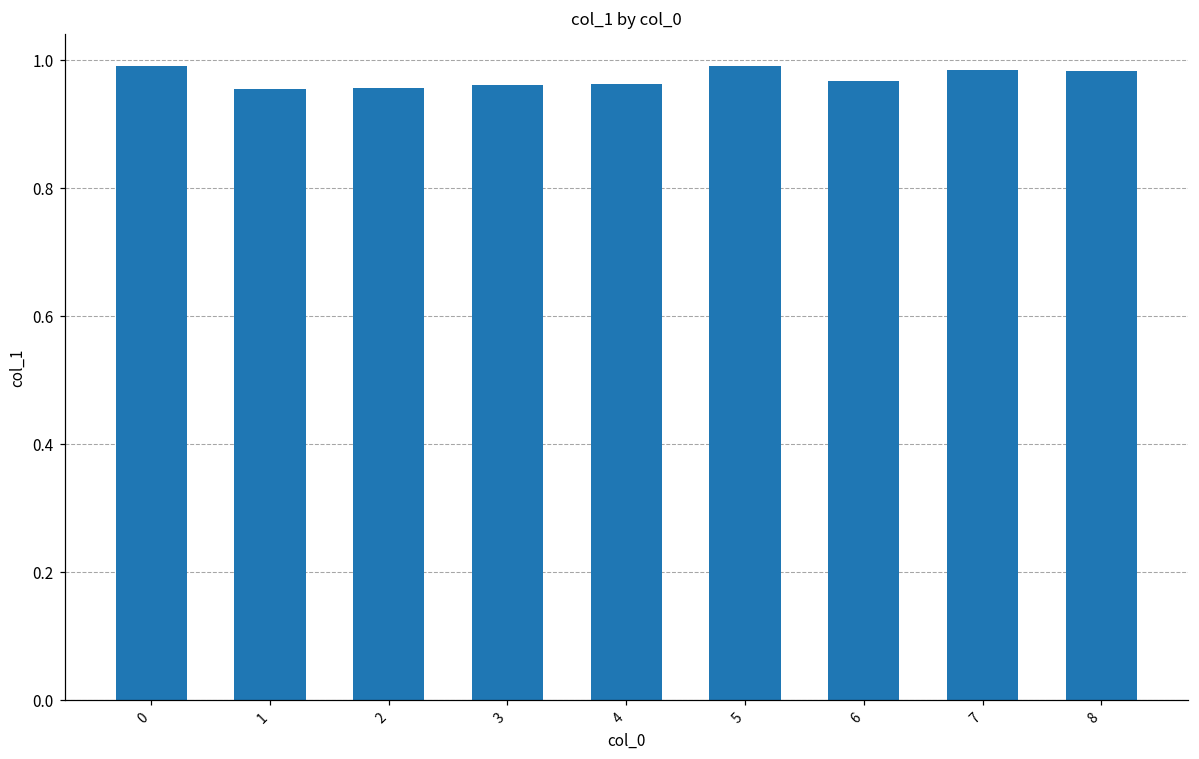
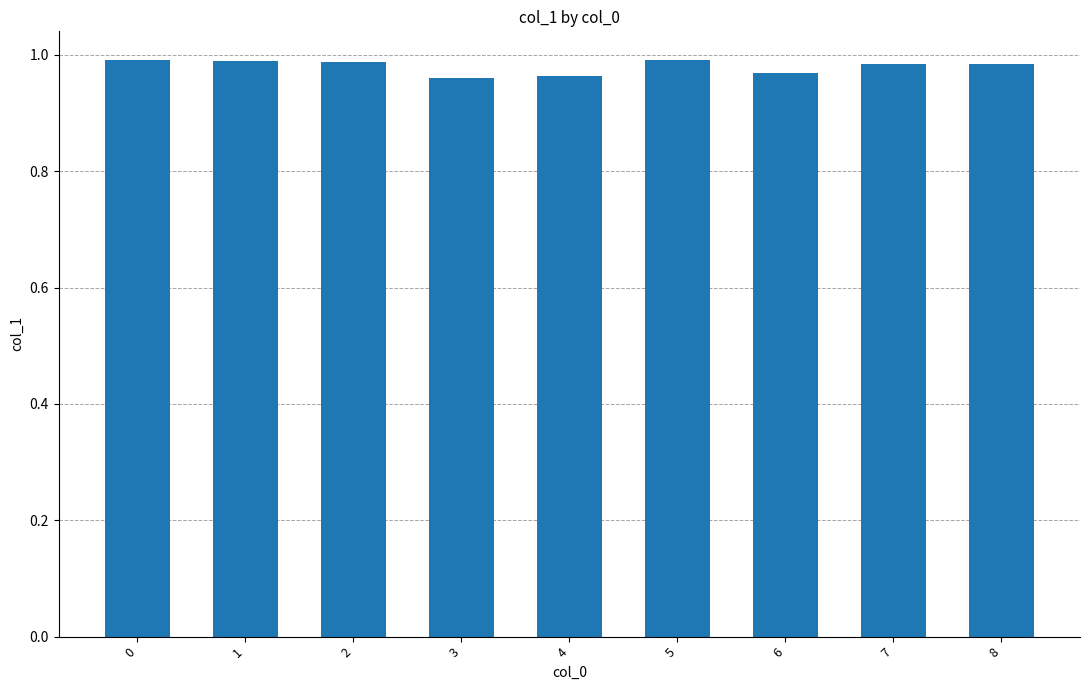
  {
    "0": 0.99,
-   "1": 0.96,
-   "2": 0.96,
+   "1": 0.99,
+   "2": 0.99,
    "3": 0.96,
    "4": 0.96,
    "5": 0.99,
    "6": 0.97,
    "7": 0.99,
    "8": 0.98
  }
